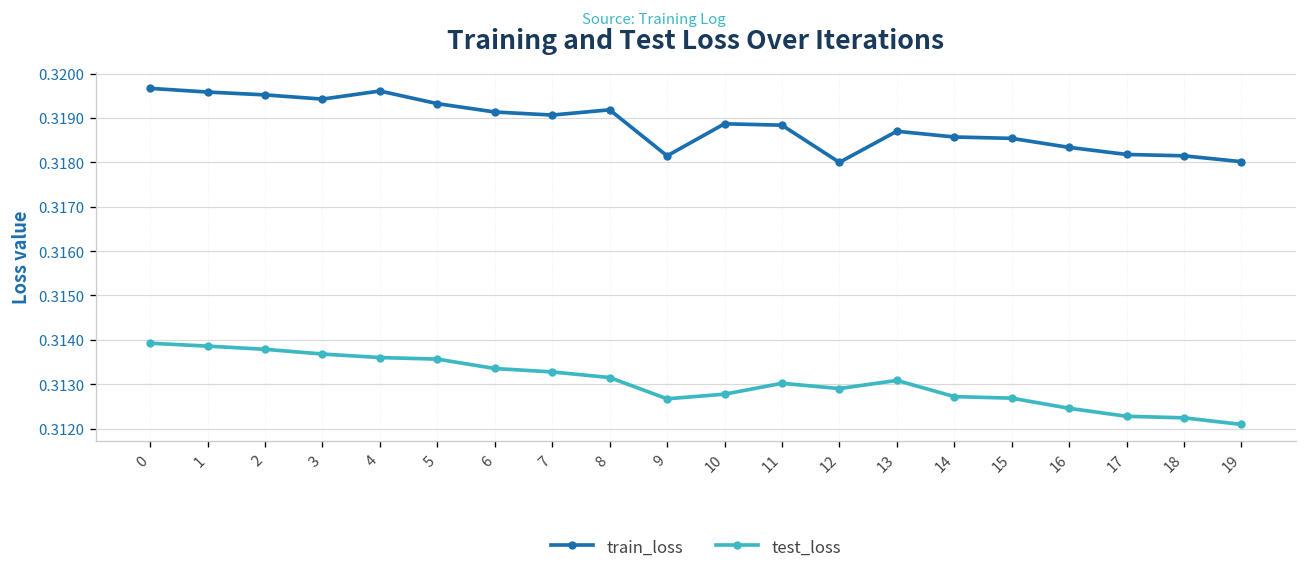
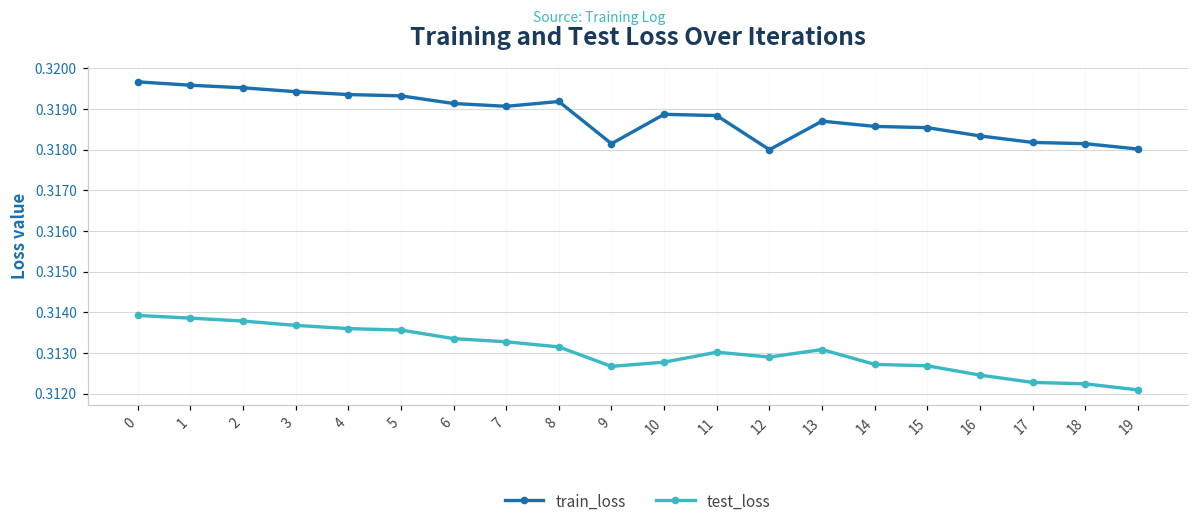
  {
    "train_loss": {
      "0": 0.3197,
      "1": 0.3196,
      "2": 0.3195,
      "3": 0.3194,
-     "4": 0.3196,
+     "4": 0.3194,
      "5": 0.3193,
      "6": 0.3191,
      "7": 0.3191,
      "8": 0.3192,
      "9": 0.3181,
      "10": 0.3189,
      "11": 0.3188,
      "12": 0.3180,
      "13": 0.3187,
      "14": 0.3186,
      "15": 0.3185,
      "16": 0.3183,
      "17": 0.3182,
      "18": 0.3181,
      "19": 0.3180
    },
    "test_loss": {
      "0": 0.3139,
      "1": 0.3139,
      "2": 0.3138,
      "3": 0.3137,
      "4": 0.3136,
      "5": 0.3136,
      "6": 0.3134,
      "7": 0.3133,
      "8": 0.3131,
      "9": 0.3127,
      "10": 0.3128,
      "11": 0.3130,
      "12": 0.3129,
      "13": 0.3131,
      "14": 0.3127,
      "15": 0.3127,
      "16": 0.3125,
      "17": 0.3123,
      "18": 0.3122,
      "19": 0.3121
    }
  }
